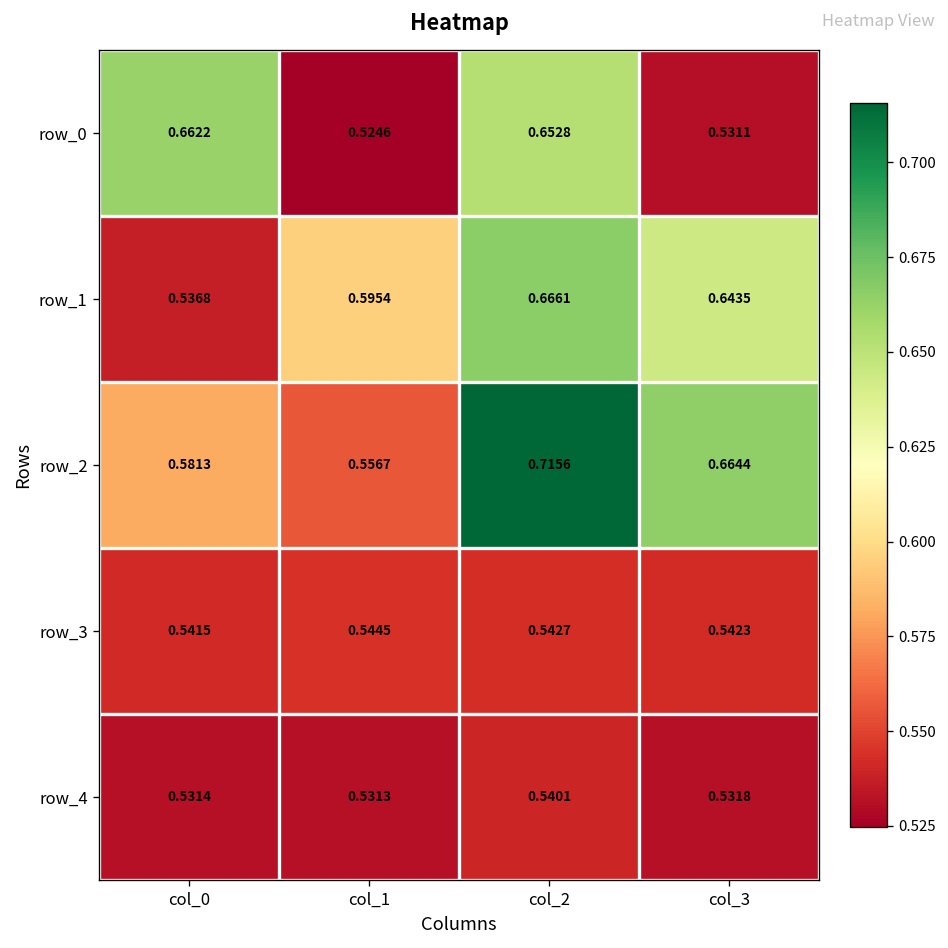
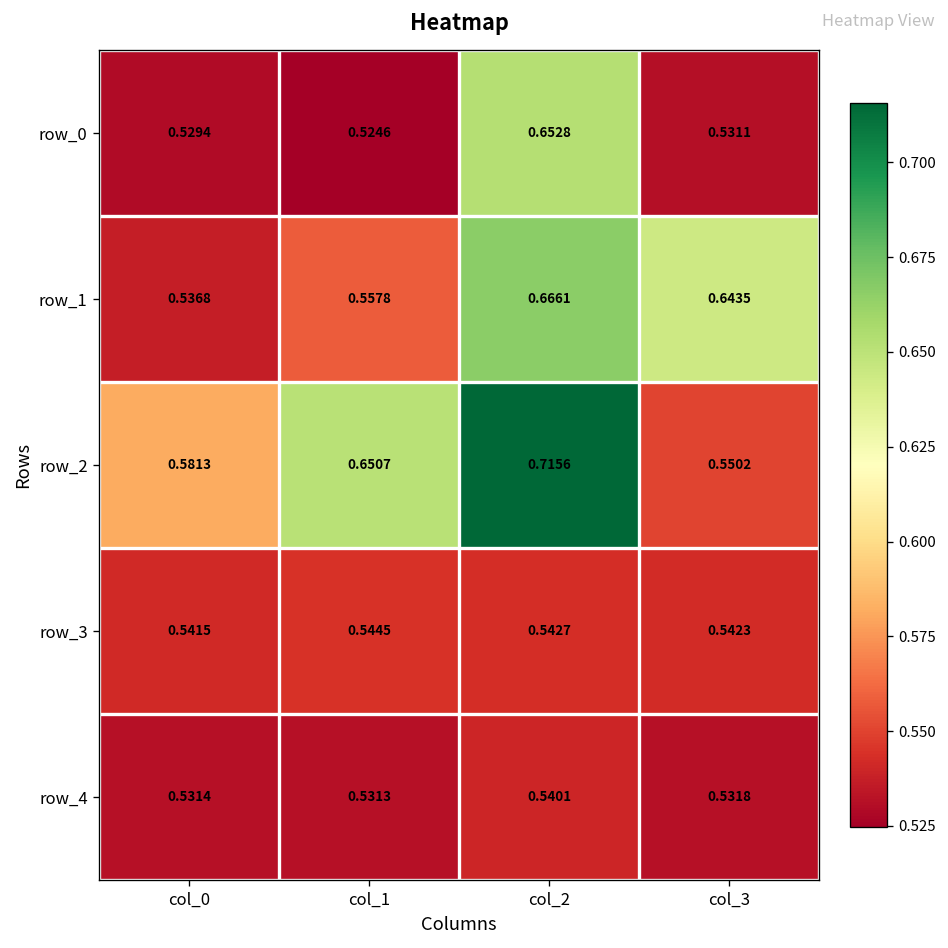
  {
    "row_0": {
-     "col_0": 0.6622,
+     "col_0": 0.5294,
      "col_1": 0.5246,
      "col_2": 0.6528,
      "col_3": 0.5311
    },
    "row_1": {
      "col_0": 0.5368,
-     "col_1": 0.5954,
+     "col_1": 0.5578,
      "col_2": 0.6661,
      "col_3": 0.6435
    },
    "row_2": {
      "col_0": 0.5813,
-     "col_1": 0.5567,
+     "col_1": 0.6507,
      "col_2": 0.7156,
-     "col_3": 0.6644
+     "col_3": 0.5502
    },
    "row_3": {
      "col_0": 0.5415,
      "col_1": 0.5445,
      "col_2": 0.5427,
      "col_3": 0.5423
    },
    "row_4": {
      "col_0": 0.5314,
      "col_1": 0.5313,
      "col_2": 0.5401,
      "col_3": 0.5318
    }
  }
